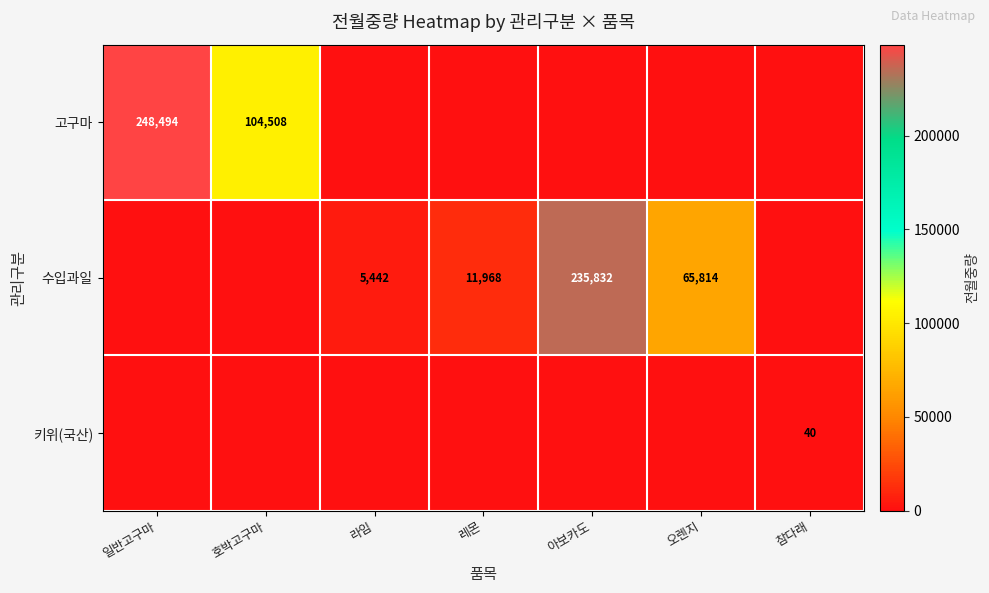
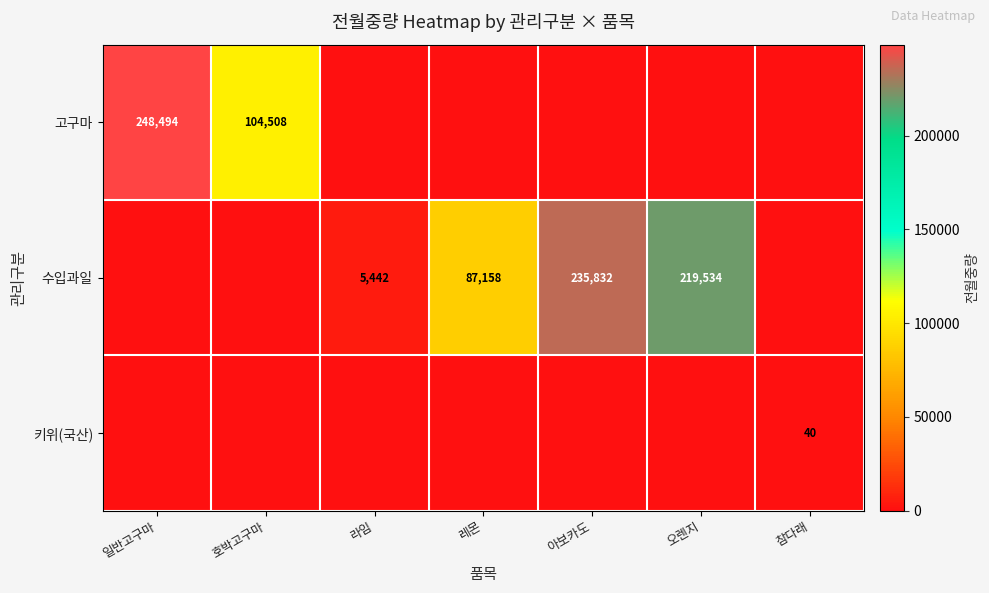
  {
    "고구마": {
      "일반고구마": "248,494",
      "호박고구마": "104,508"
    },
    "수입과일": {
      "라임": "5,442",
-     "레몬": "11,968",
+     "레몬": "87,158",
      "아보카도": "235,832",
-     "오렌지": "65,814"
+     "오렌지": "219,534"
    },
    "키위(국산)": {
      "참다래": "40"
    }
  }
